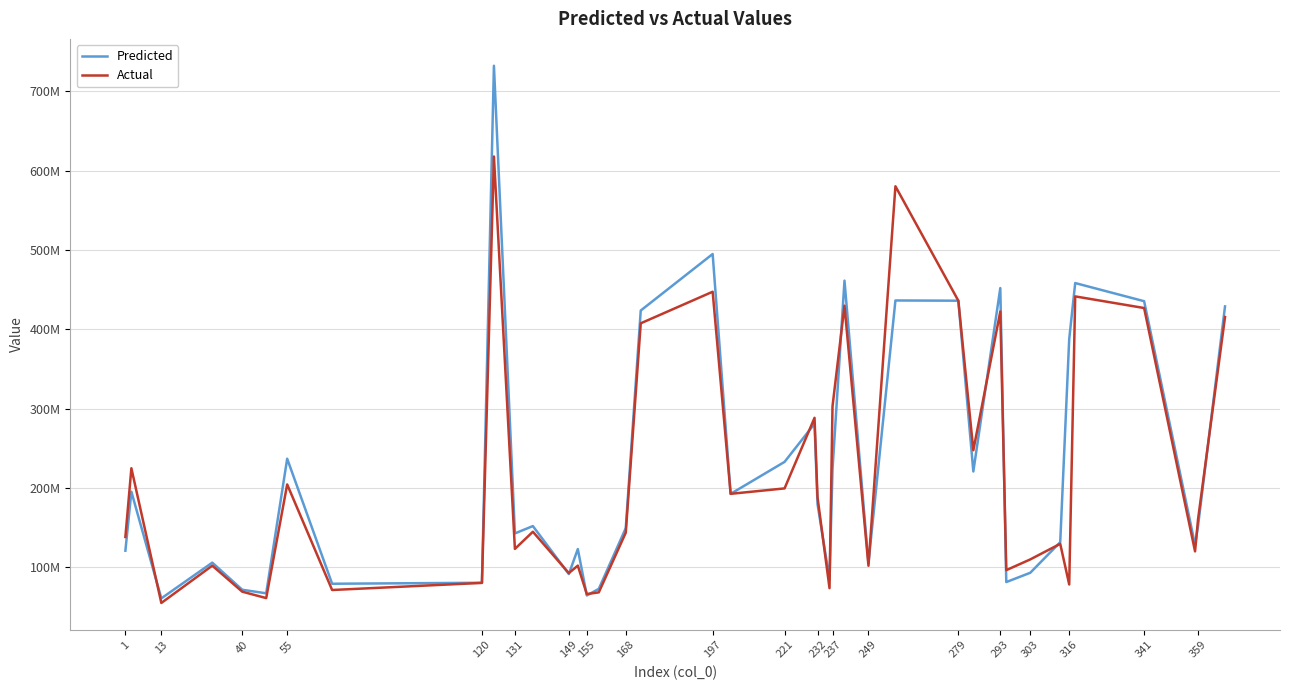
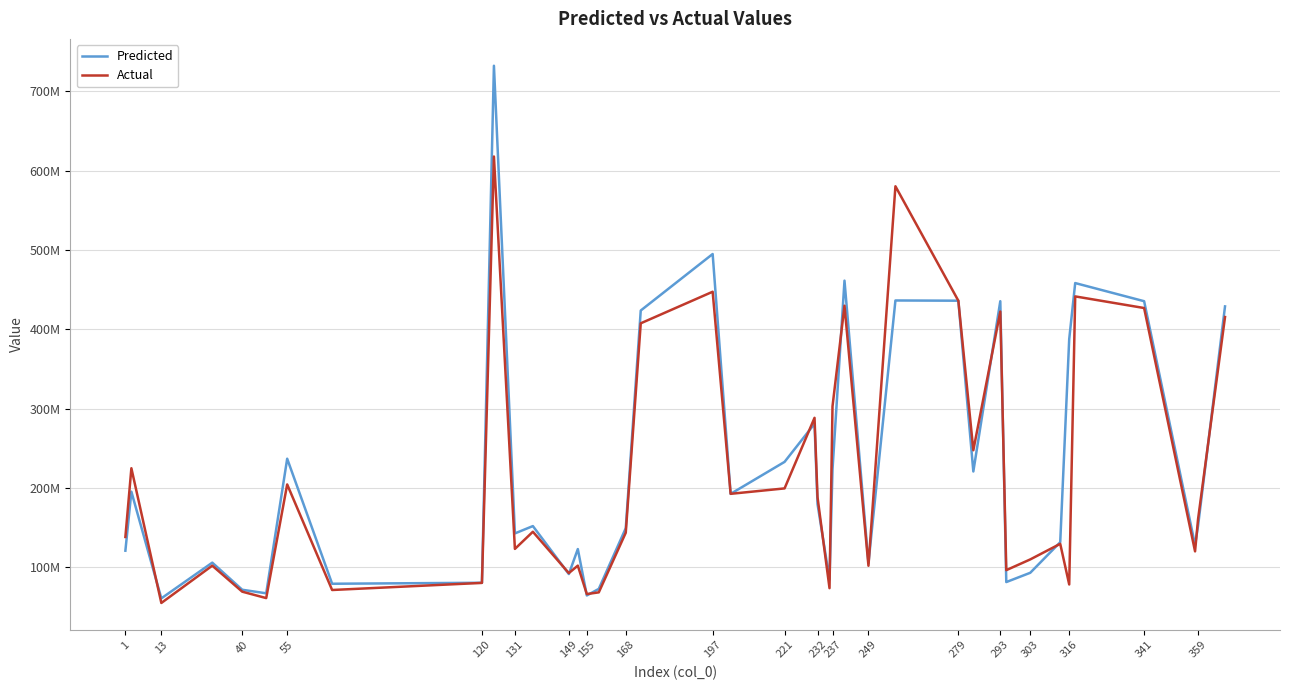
  {
    "Predicted": {
      "1": 120000000,
      "13": 60000000,
      "55": 240000000,
      "131": 140000000,
      "168": 150000000,
      "197": 490000000,
      "221": 230000000,
      "232": 180000000,
      "237": 220000000,
      "249": 110000000,
-     "293": 450000000,
+     "293": 440000000,
      "303": 90000000,
      "316": 390000000,
      "341": 440000000,
      "359": 150000000
    },
    "Actual": {
      "1": 140000000,
      "13": 60000000,
      "55": 200000000,
      "131": 120000000,
      "168": 140000000,
      "197": 450000000,
      "221": 200000000,
      "232": 190000000,
      "237": 300000000,
      "249": 100000000,
      "293": 420000000,
      "303": 110000000,
      "316": 80000000,
      "341": 430000000,
      "359": 160000000
    }
  }
